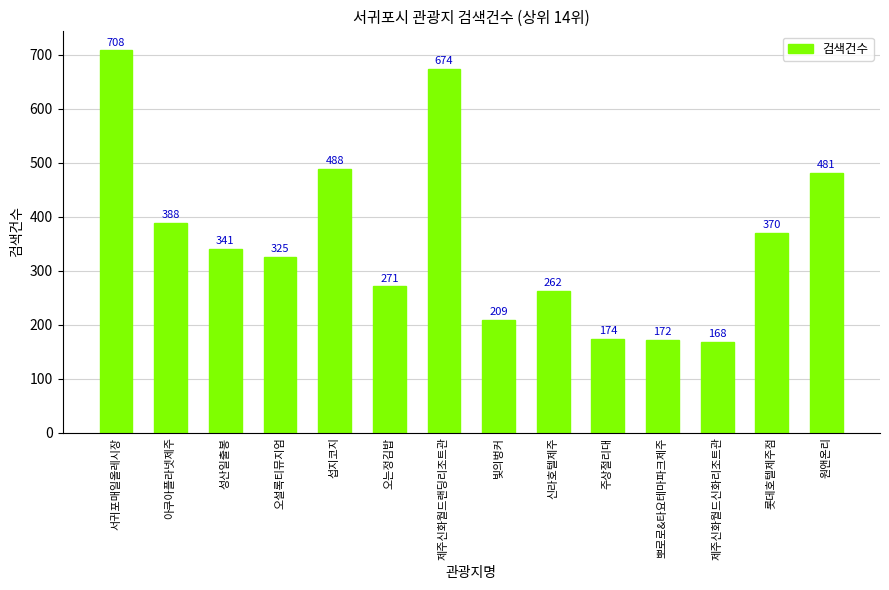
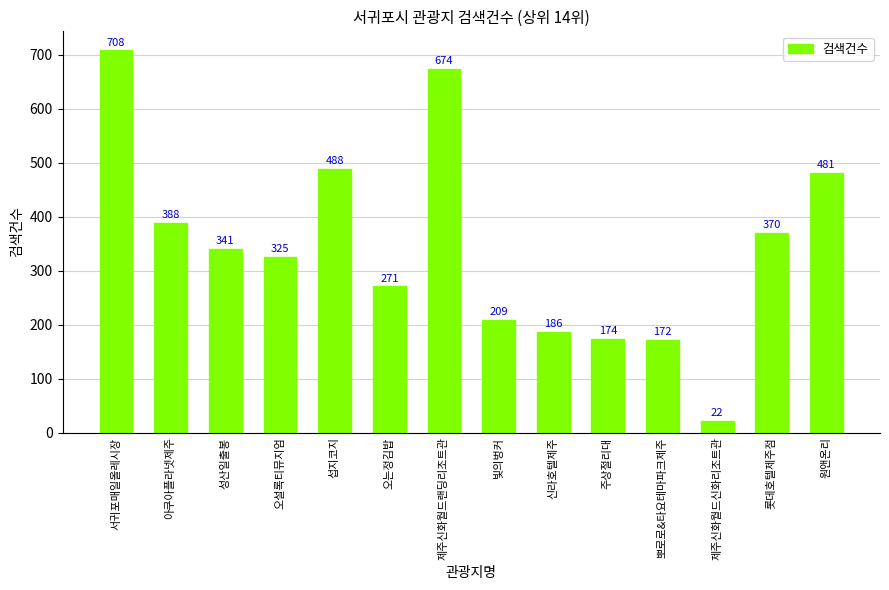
  {
    "서귀포매일올레시장": 708,
    "아쿠아플라넷제주": 388,
    "성산일출봉": 341,
    "오설록티뮤지엄": 325,
    "섭지코지": 488,
    "오는정김밥": 271,
    "제주신화월드랜딩리조트관": 674,
    "빛의벙커": 209,
-   "신라호텔제주": 262,
+   "신라호텔제주": 186,
    "주상절리대": 174,
    "뽀로로&타요테마파크제주": 172,
-   "제주신화월드신화리조트관": 168,
+   "제주신화월드신화리조트관": 22,
    "롯데호텔제주점": 370,
    "원앤온리": 481
  }
